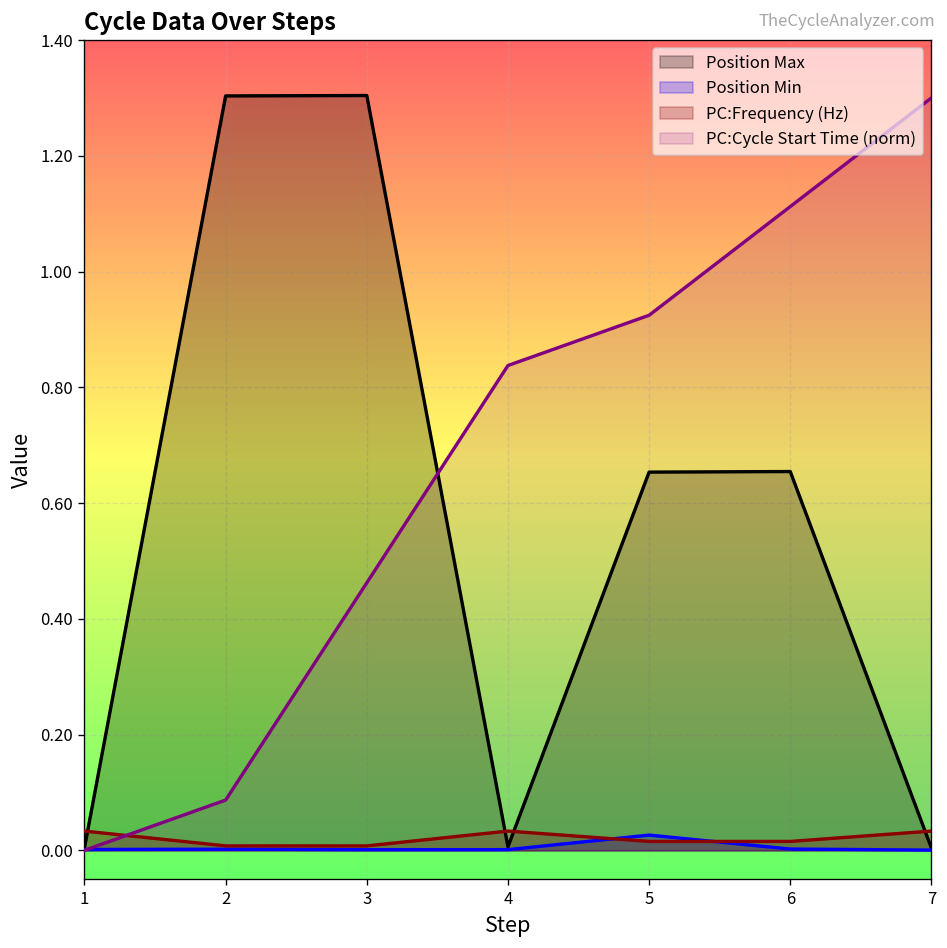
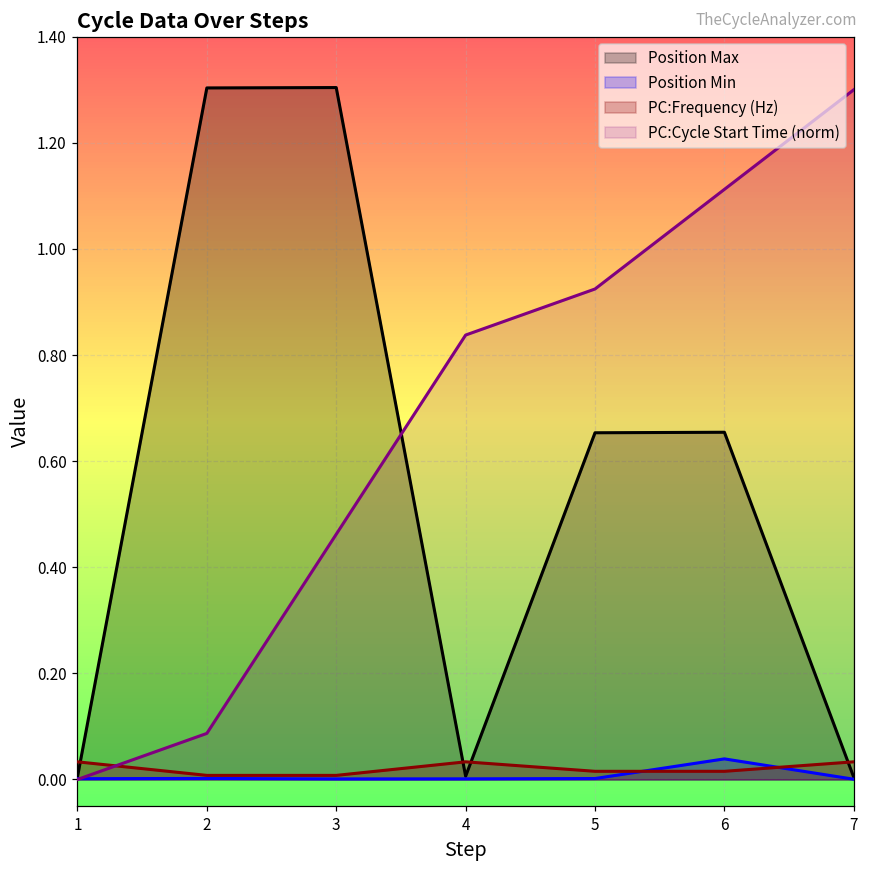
  {
    "Position Min": {
      "2": 0.00,
      "3": 0.00,
-     "5": 0.03,
-     "6": 0.00
+     "5": 0.00,
+     "6": 0.04
    }
  }
